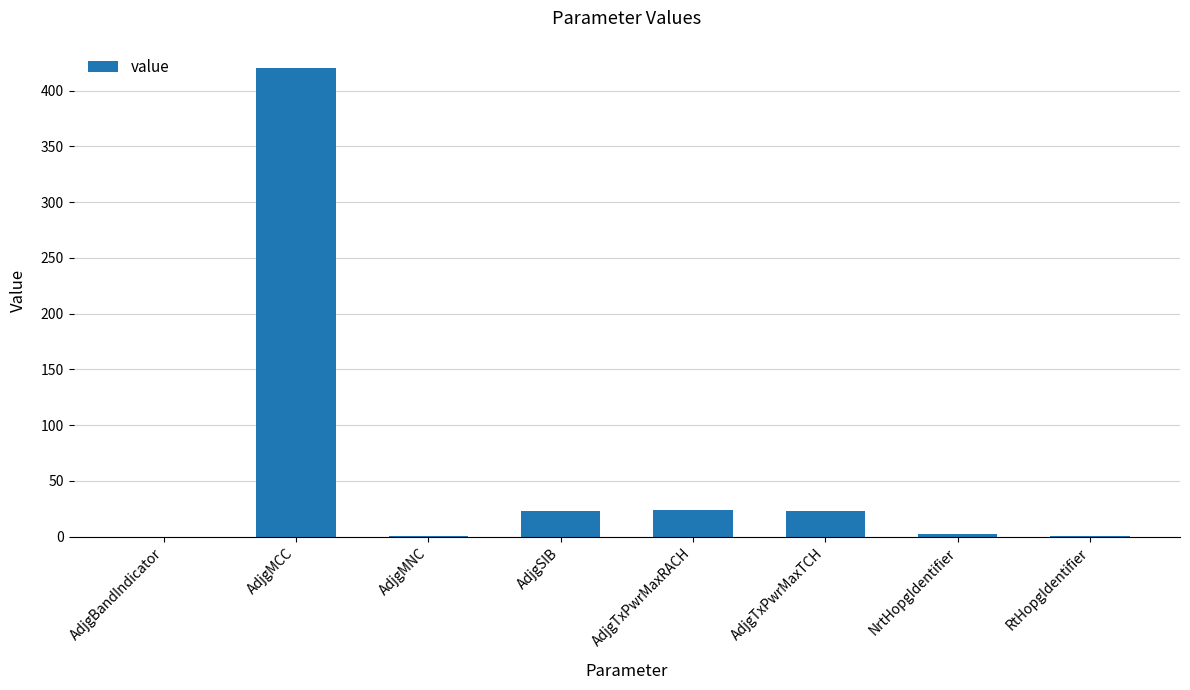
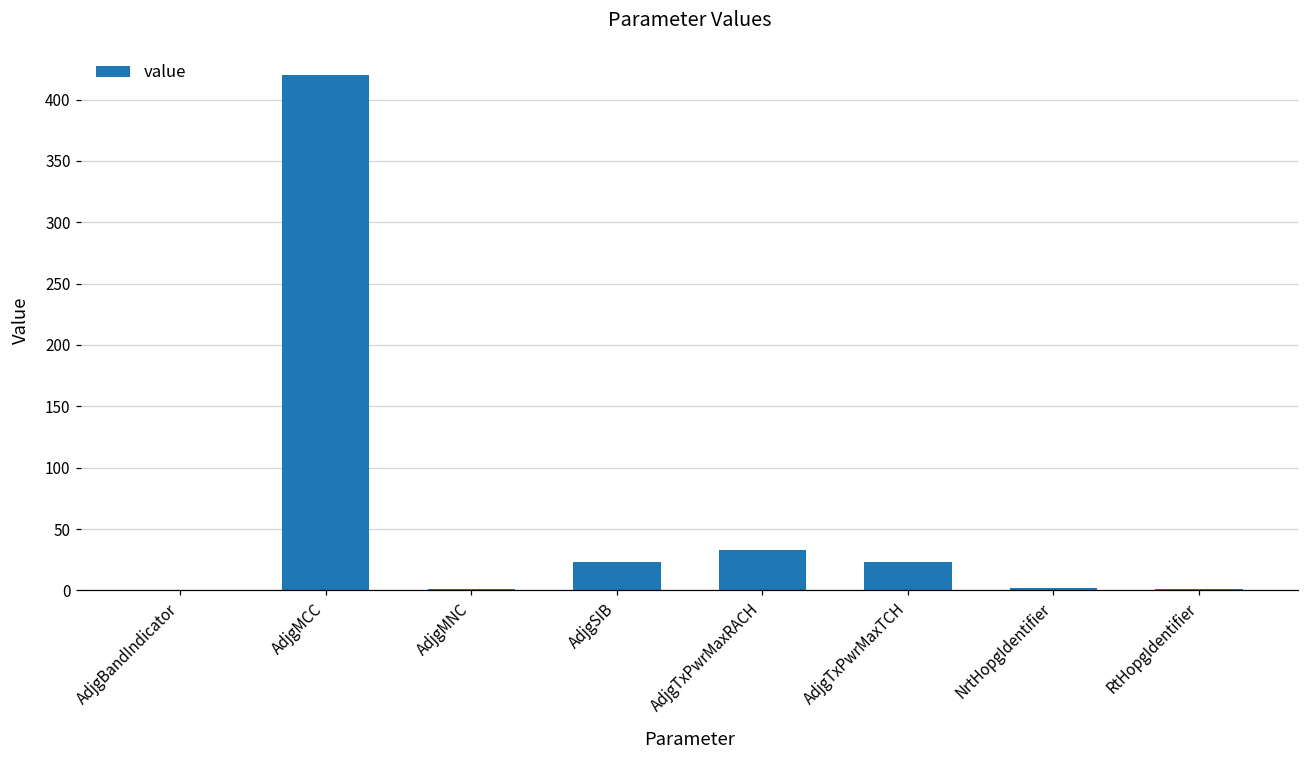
  {
    "AdjgBandIndicator": 0,
    "AdjgMCC": 420,
    "AdjgSIB": 23,
-   "AdjgTxPwrMaxRACH": 24,
+   "AdjgTxPwrMaxRACH": 33,
    "AdjgTxPwrMaxTCH": 23
  }
